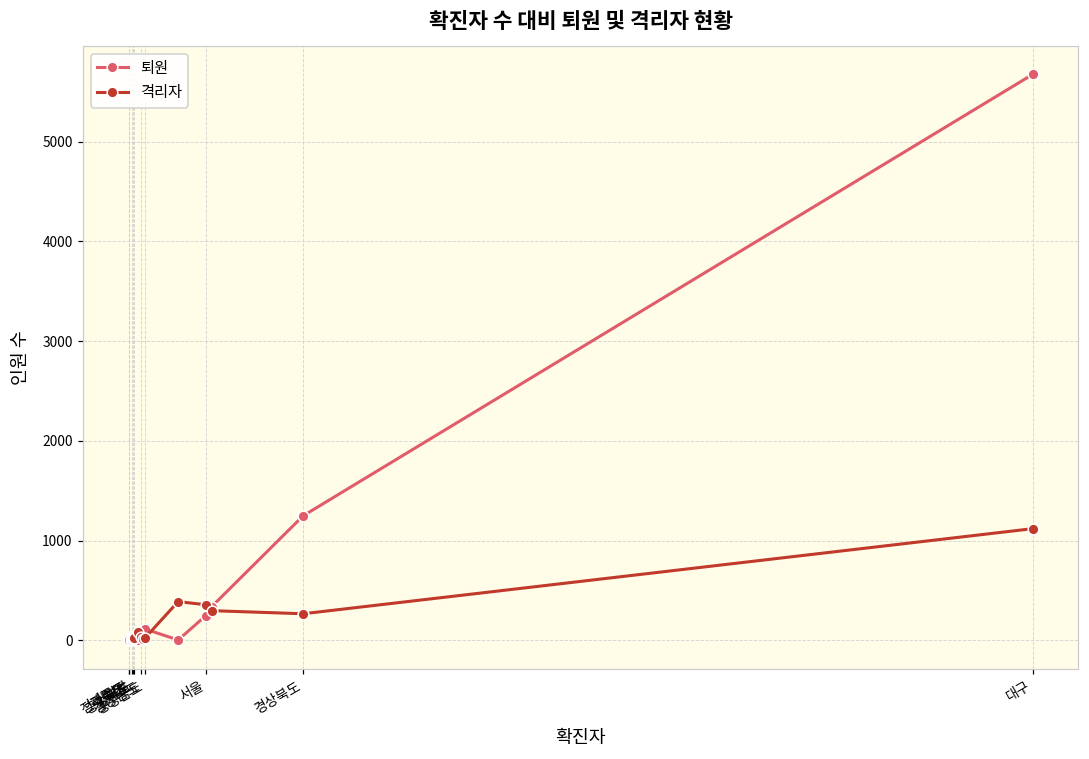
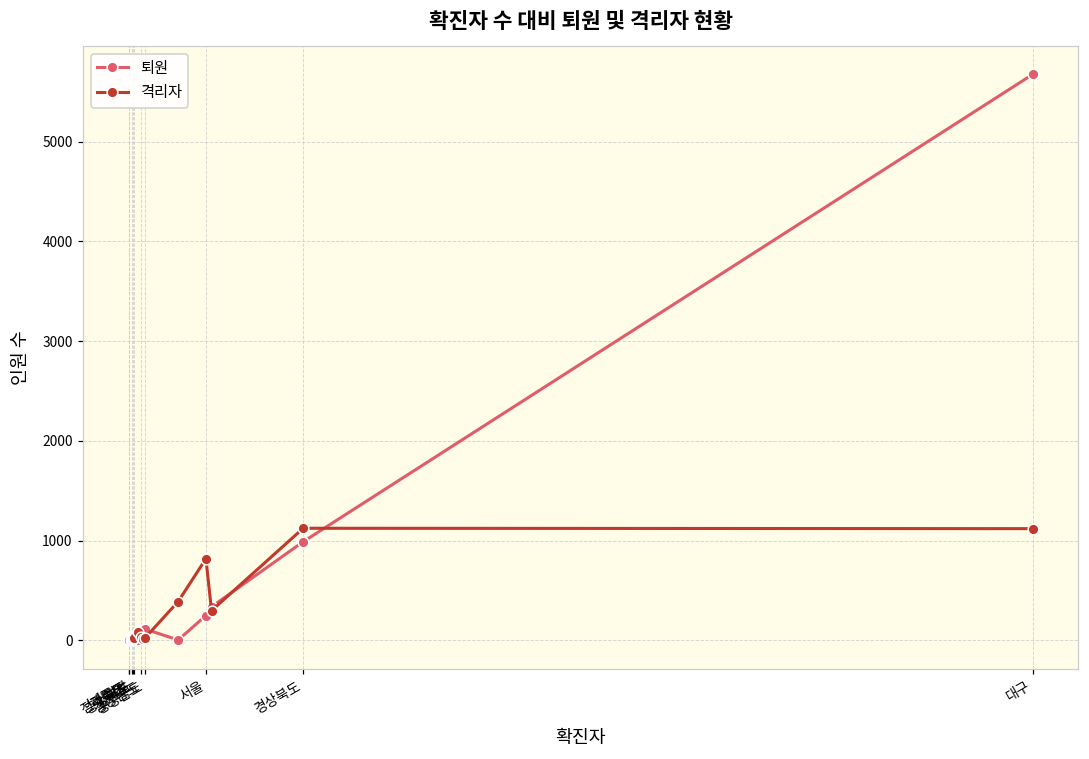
  {
    "퇴원": {
      "경상남도": 100,
      "충청남도": 100,
      "서울": 200,
-     "경상북도": 1200,
+     "경상북도": 1000,
      "대구": 5700
    },
    "격리자": {
      "경상남도": 0,
      "충청남도": 0,
-     "서울": 400,
-     "경상북도": 300,
+     "서울": 800,
+     "경상북도": 1100,
      "대구": 1100
    }
  }
